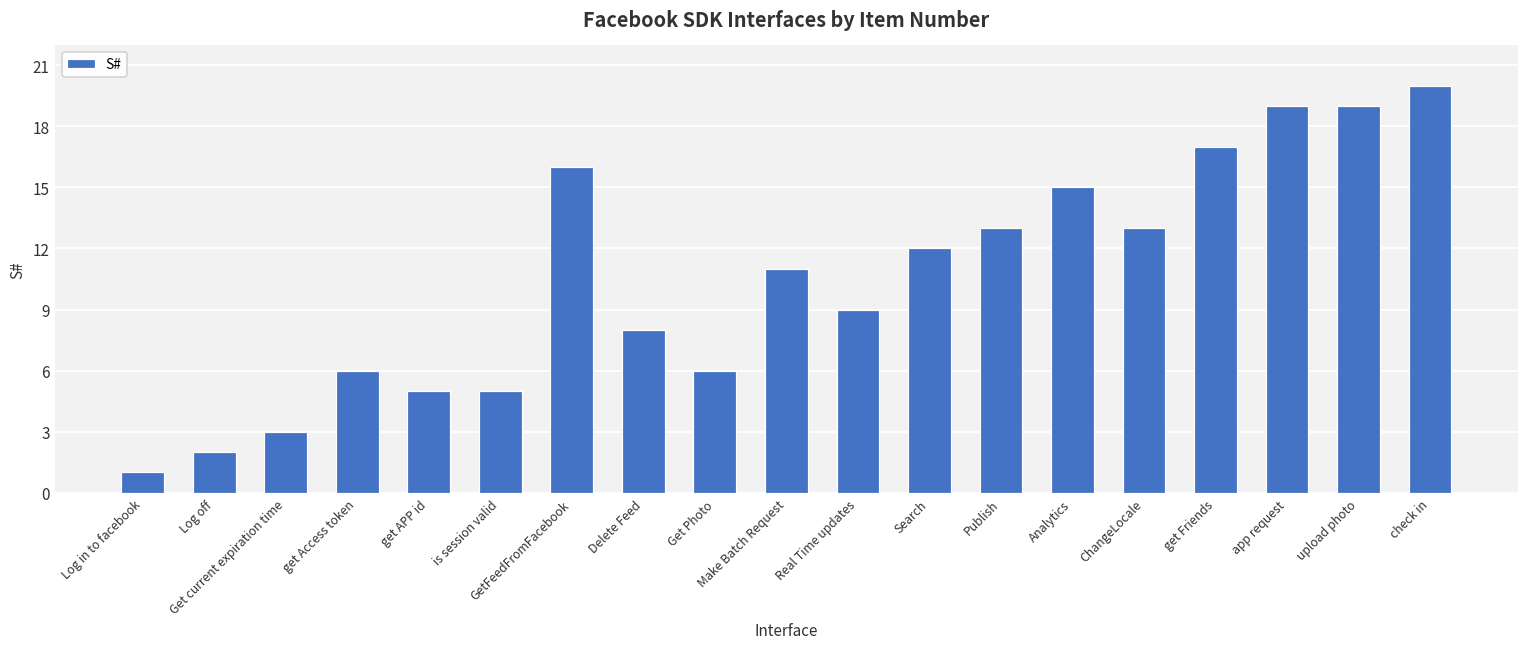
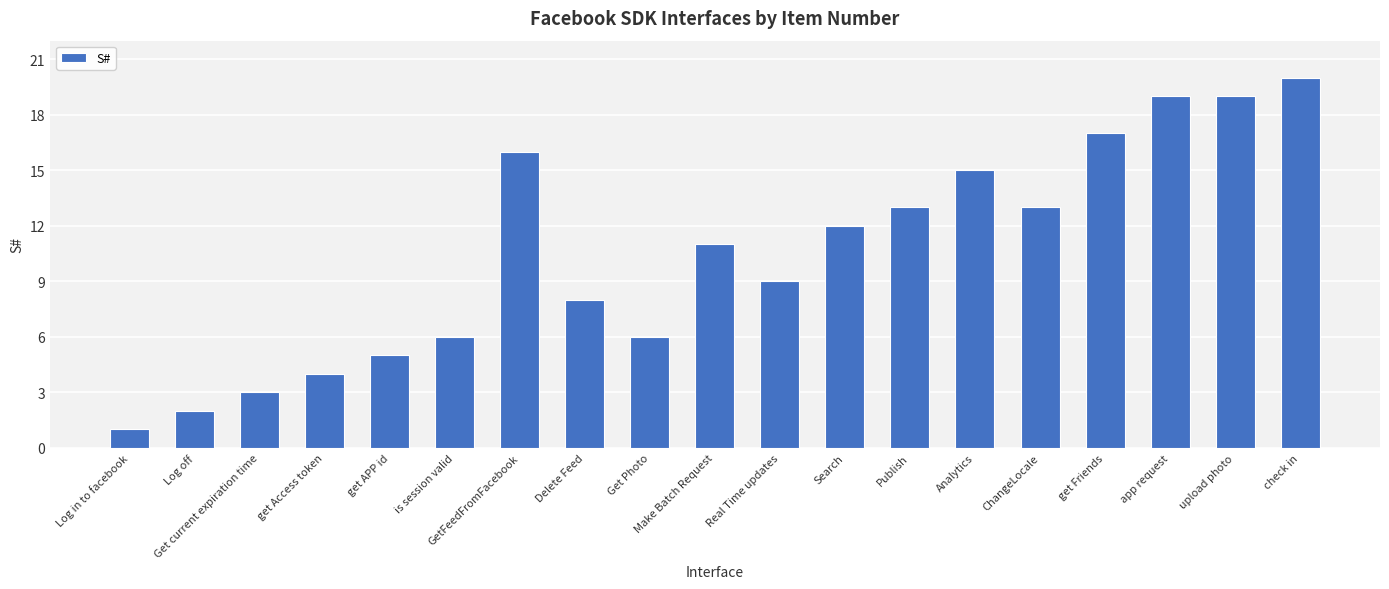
  {
    "Log in to facebook": 1,
    "Log off": 2,
    "Get current expiration time": 3,
-   "get Access token": 6,
+   "get Access token": 4,
    "get APP id": 5,
-   "is session valid": 5,
+   "is session valid": 6,
    "GetFeedFromFacebook": 16,
    "Delete Feed": 8,
    "Get Photo": 6,
    "Make Batch Request": 11,
    "Real Time updates": 9,
    "Search": 12,
    "Publish": 13,
    "Analytics": 15,
    "ChangeLocale": 13,
    "get Friends": 17,
    "app request": 19,
    "upload photo": 19,
    "check in": 20
  }
